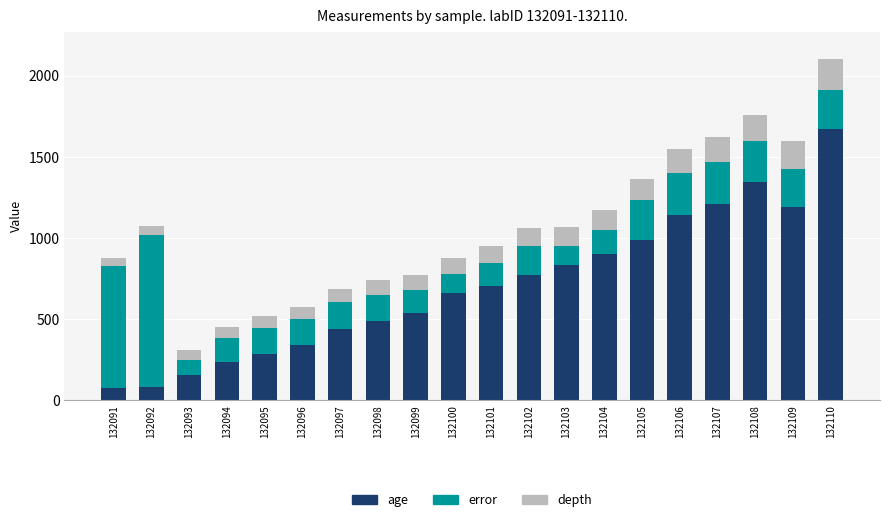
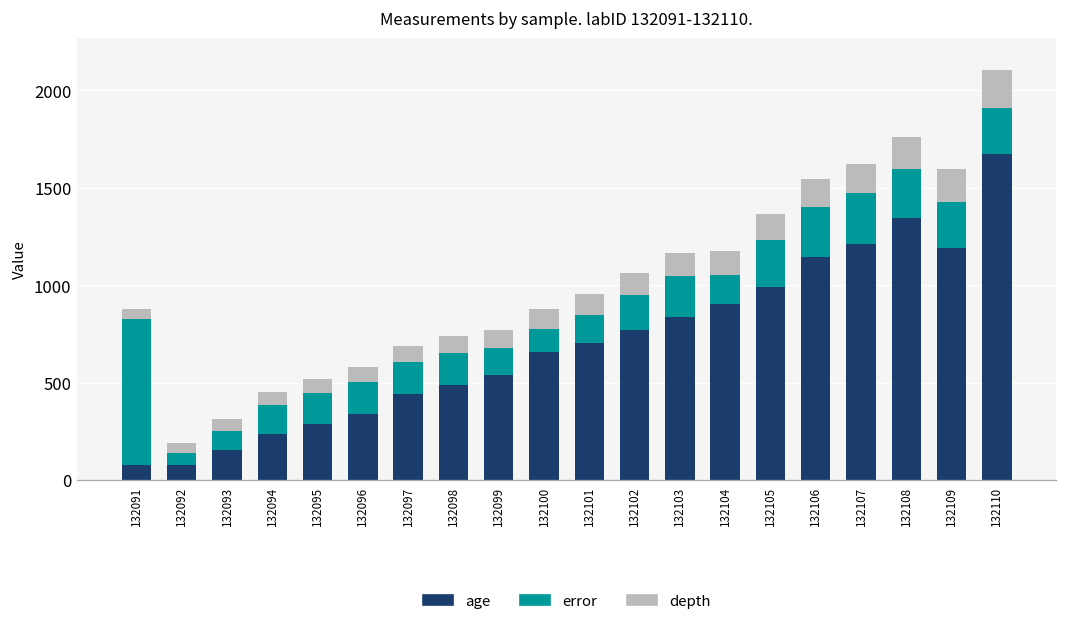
  {
    "age": {
      "132091": 80,
      "132092": 80,
      "132093": 160,
      "132094": 230,
      "132095": 290,
      "132096": 340,
      "132097": 440,
      "132098": 490,
      "132099": 540,
      "132100": 660,
      "132101": 700,
      "132102": 770,
      "132103": 840,
      "132104": 900,
      "132105": 990,
      "132106": 1140,
      "132107": 1210,
      "132108": 1350,
      "132109": 1190,
      "132110": 1670
    },
    "error": {
      "132091": 750,
-     "132092": 940,
+     "132092": 60,
      "132093": 90,
      "132094": 150,
      "132095": 160,
      "132096": 160,
      "132097": 170,
      "132098": 160,
      "132099": 140,
      "132100": 120,
      "132101": 140,
      "132102": 180,
-     "132103": 120,
+     "132103": 210,
      "132104": 150,
      "132105": 240,
      "132106": 260,
      "132107": 260,
      "132108": 250,
      "132109": 240,
      "132110": 240
    },
    "depth": {
      "132091": 50,
      "132092": 60,
      "132093": 60,
      "132094": 70,
      "132095": 70,
      "132096": 80,
      "132097": 80,
      "132098": 90,
      "132099": 90,
      "132100": 100,
      "132101": 110,
      "132102": 110,
      "132103": 120,
      "132104": 120,
      "132105": 130,
      "132106": 150,
      "132107": 150,
      "132108": 160,
      "132109": 170,
      "132110": 190
    }
  }
